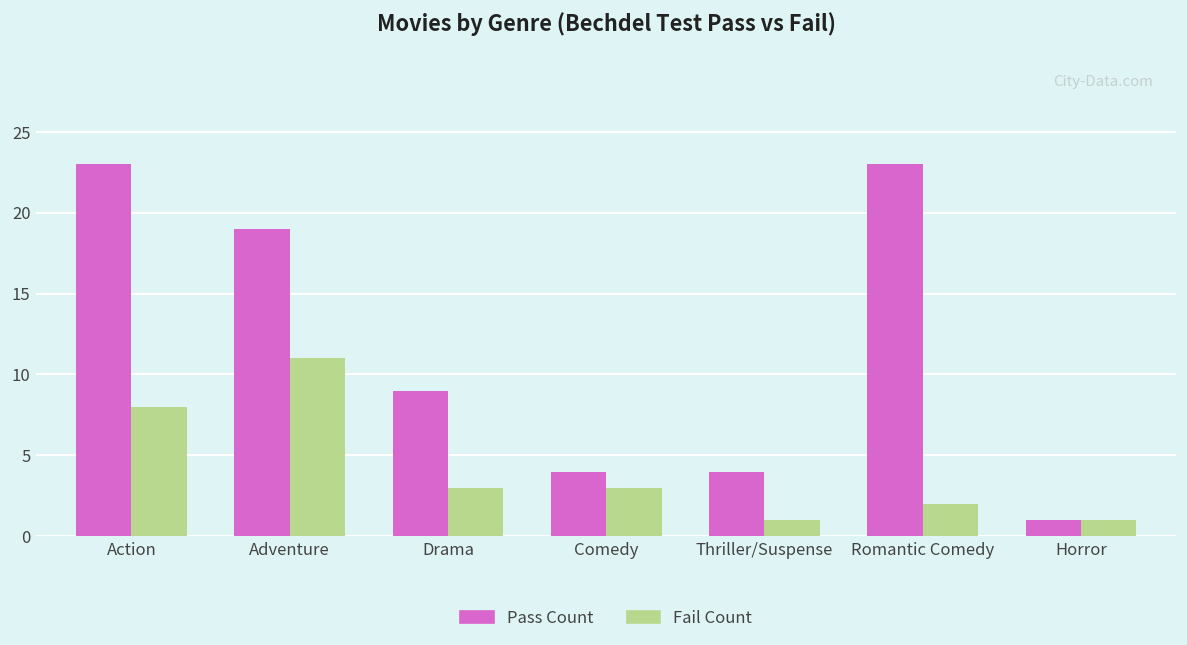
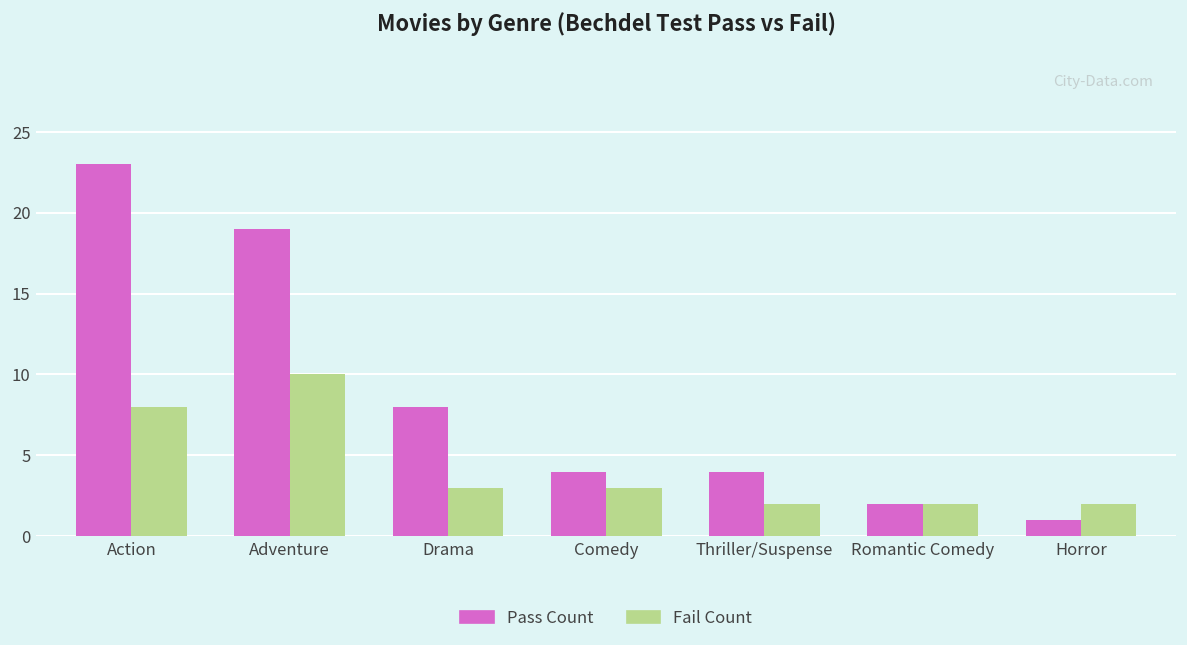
  {
    "Pass Count": {
      "Action": 23,
      "Adventure": 19,
-     "Drama": 9,
+     "Drama": 8,
      "Comedy": 4,
      "Thriller/Suspense": 4,
-     "Romantic Comedy": 23,
+     "Romantic Comedy": 2,
      "Horror": 1
    },
    "Fail Count": {
      "Action": 8,
-     "Adventure": 11,
+     "Adventure": 10,
      "Drama": 3,
      "Comedy": 3,
-     "Thriller/Suspense": 1,
+     "Thriller/Suspense": 2,
      "Romantic Comedy": 2,
-     "Horror": 1
+     "Horror": 2
    }
  }
